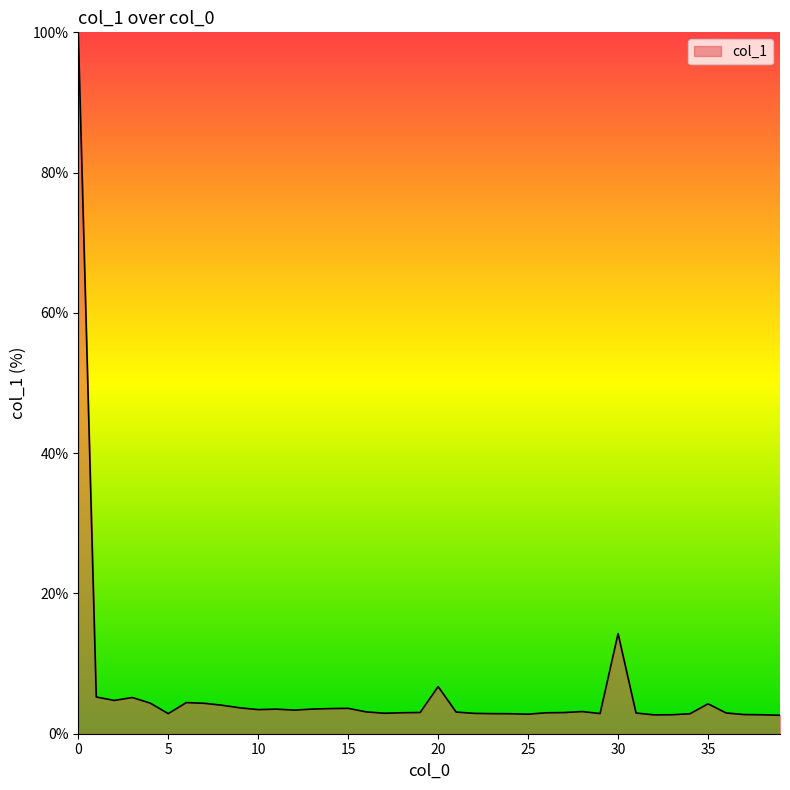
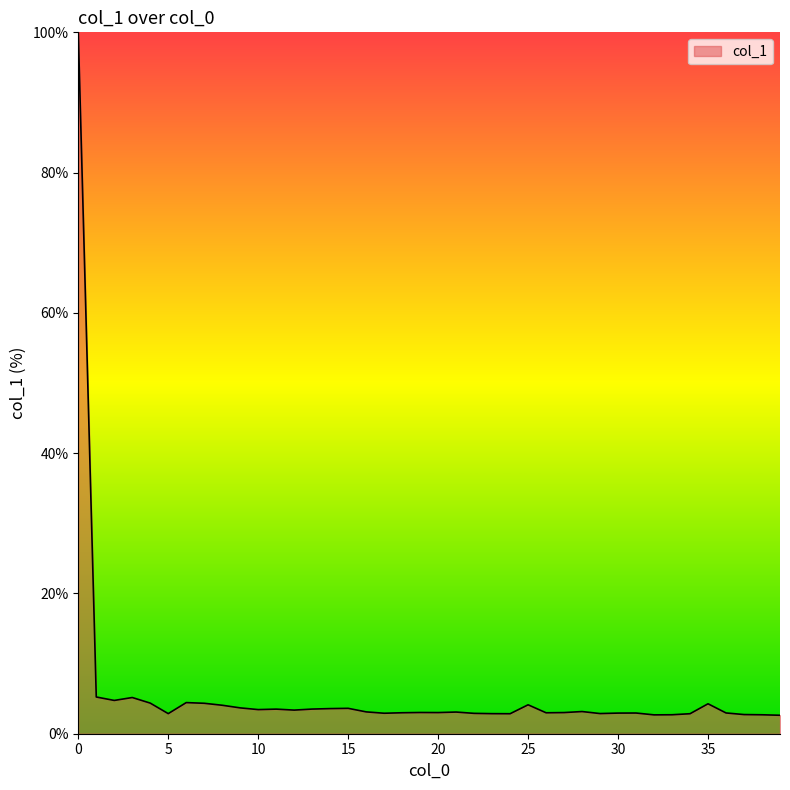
  {
    "0": "100%",
    "5": "3%",
    "10": "3%",
    "15": "4%",
-   "20": "7%",
-   "25": "3%",
-   "30": "14%",
+   "20": "3%",
+   "25": "4%",
+   "30": "3%",
    "35": "4%"
  }
